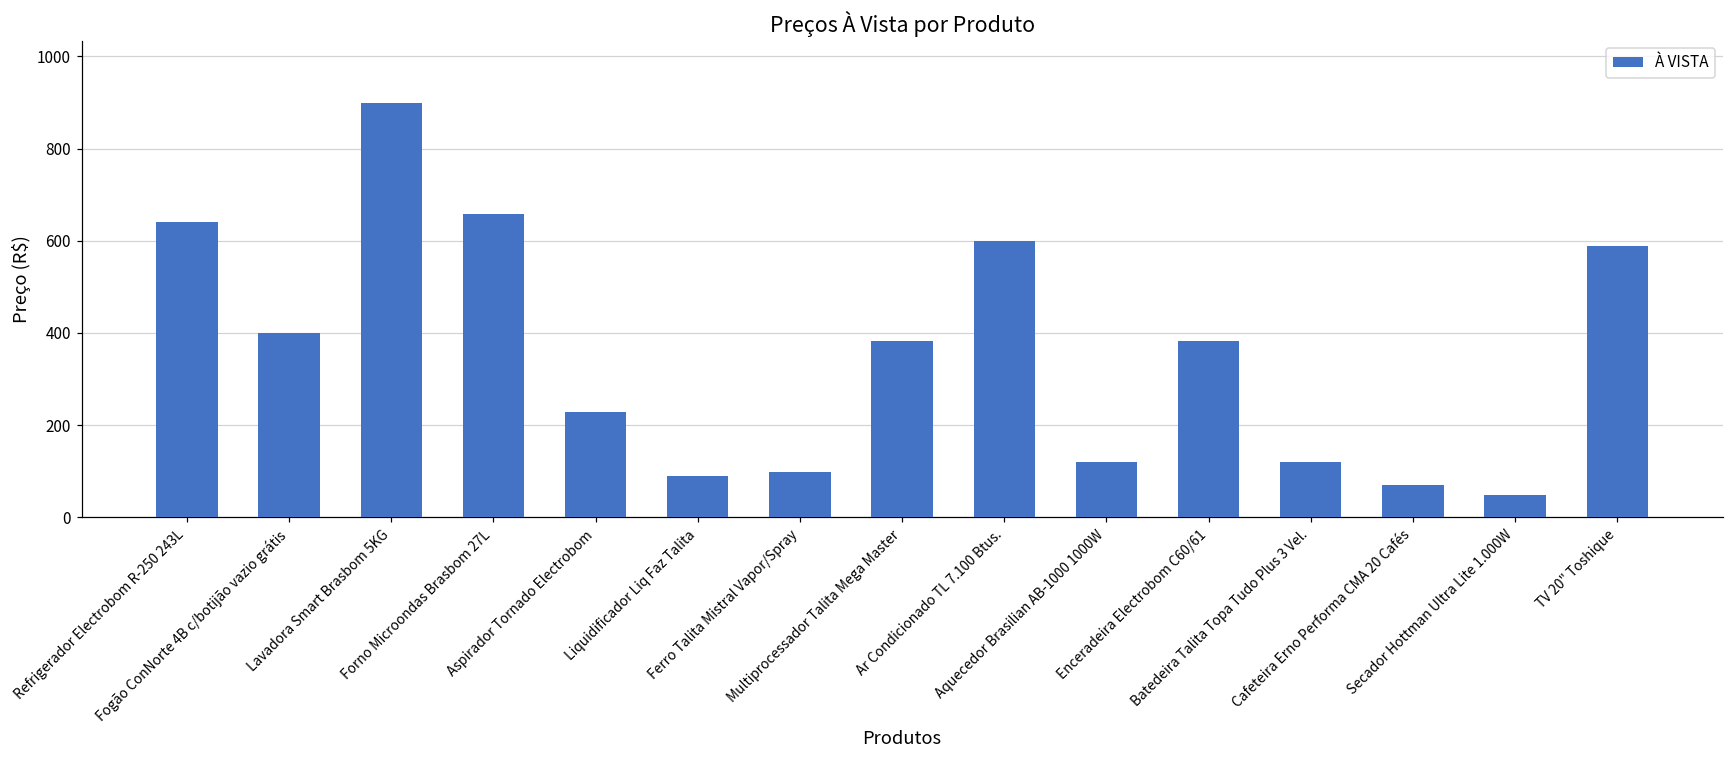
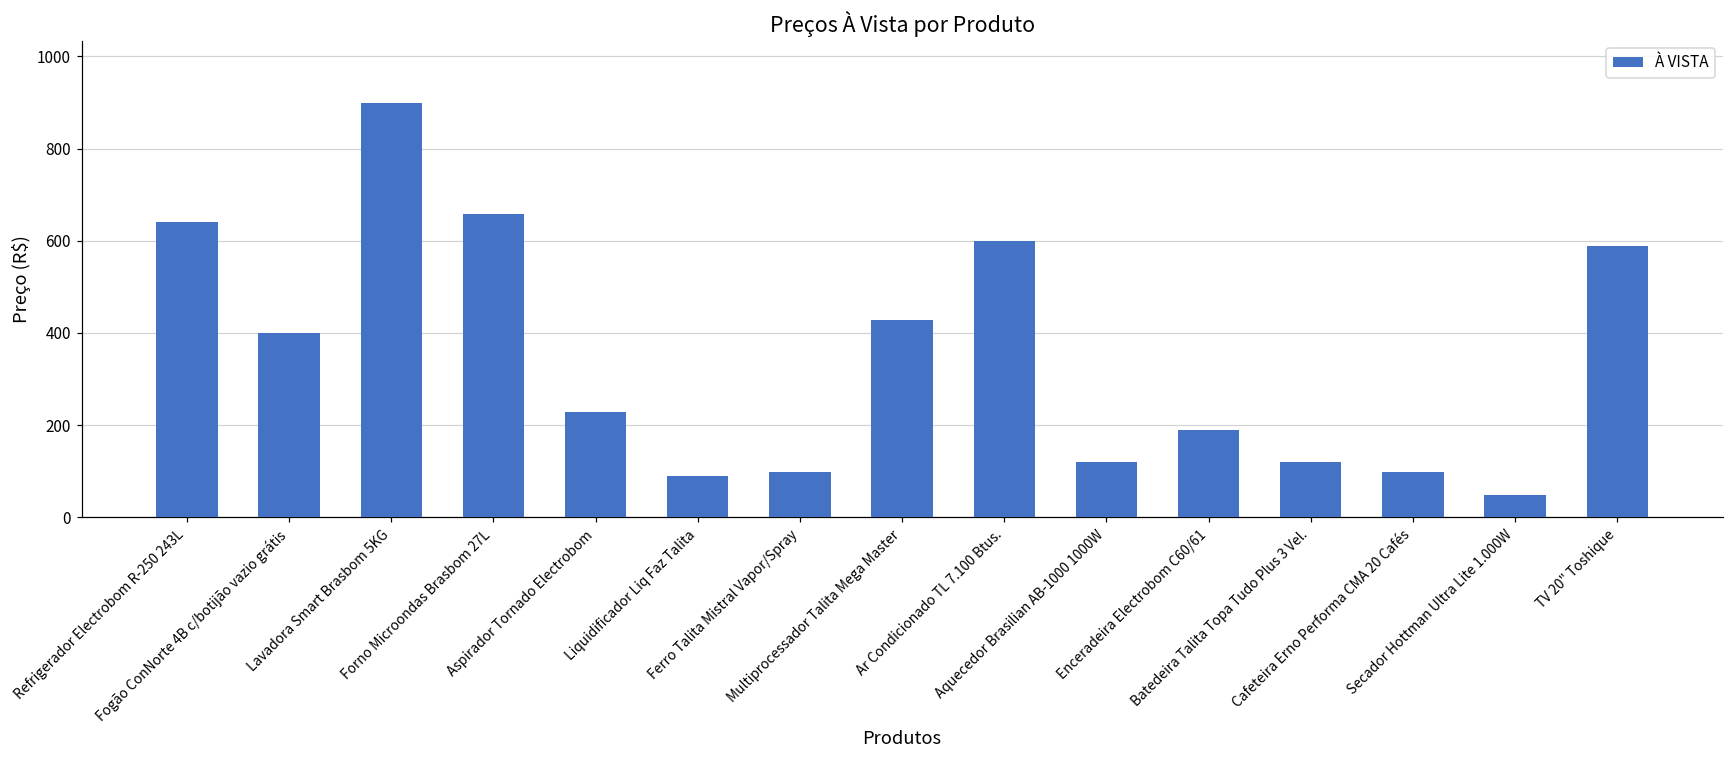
  {
    "Refrigerador Electrobom R-250 243L": 640,
    "Fogão ConNorte 4B c/botijão vazio grátis": 400,
    "Lavadora Smart Brasbom 5KG": 900,
    "Forno Microondas Brasbom 27L": 660,
    "Aspirador Tornado Electrobom": 230,
    "Liquidificador Liq Faz Talita": 90,
    "Ferro Talita Mistral Vapor/Spray": 100,
-   "Multiprocessador Talita Mega Master": 380,
+   "Multiprocessador Talita Mega Master": 430,
    "Ar Condicionado TL 7.100 Btus.": 600,
    "Aquecedor Brasilian AB-1000 1000W": 120,
-   "Enceradeira Electrobom C60/61": 380,
+   "Enceradeira Electrobom C60/61": 190,
    "Batedeira Talita Topa Tudo Plus 3 Vel.": 120,
-   "Cafeteira Erno Performa CMA 20 Cafés": 70,
+   "Cafeteira Erno Performa CMA 20 Cafés": 100,
    "Secador Hottman Ultra Lite 1.000W": 50,
    "TV 20\" Toshique": 590
  }
